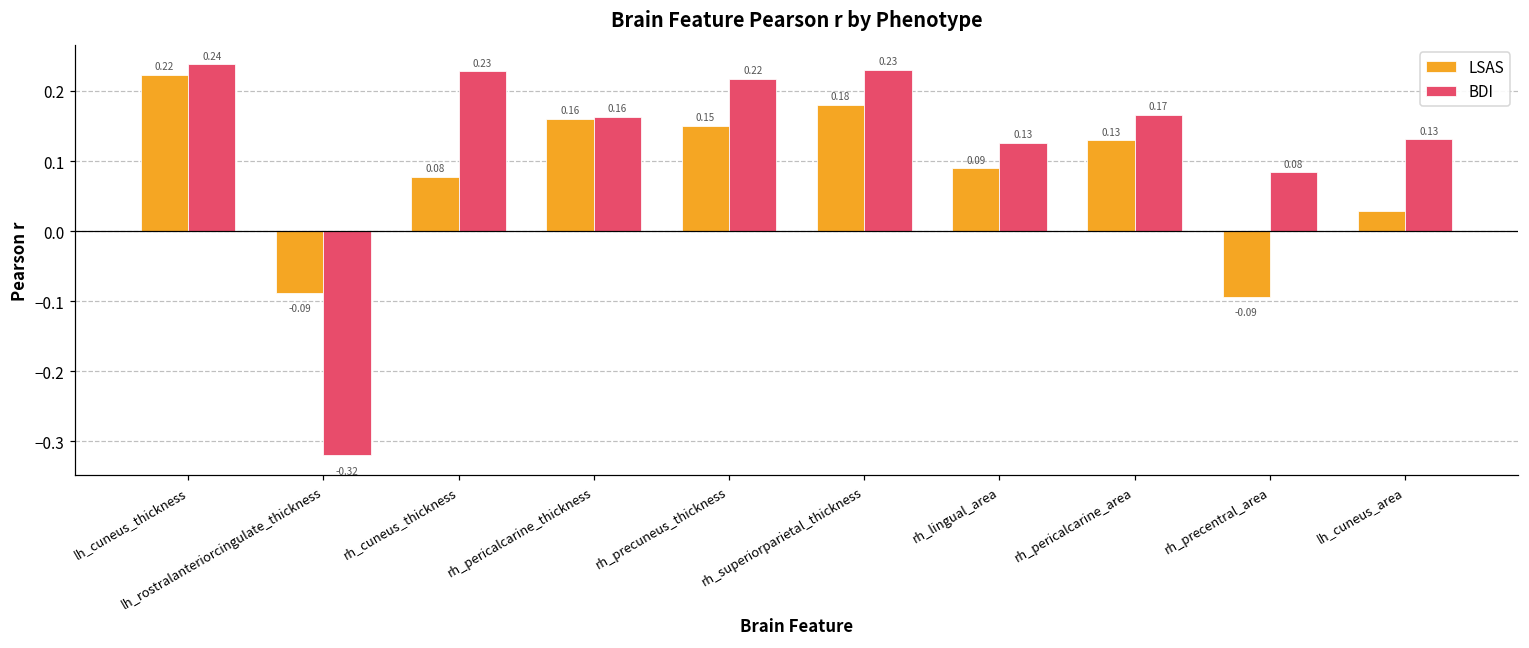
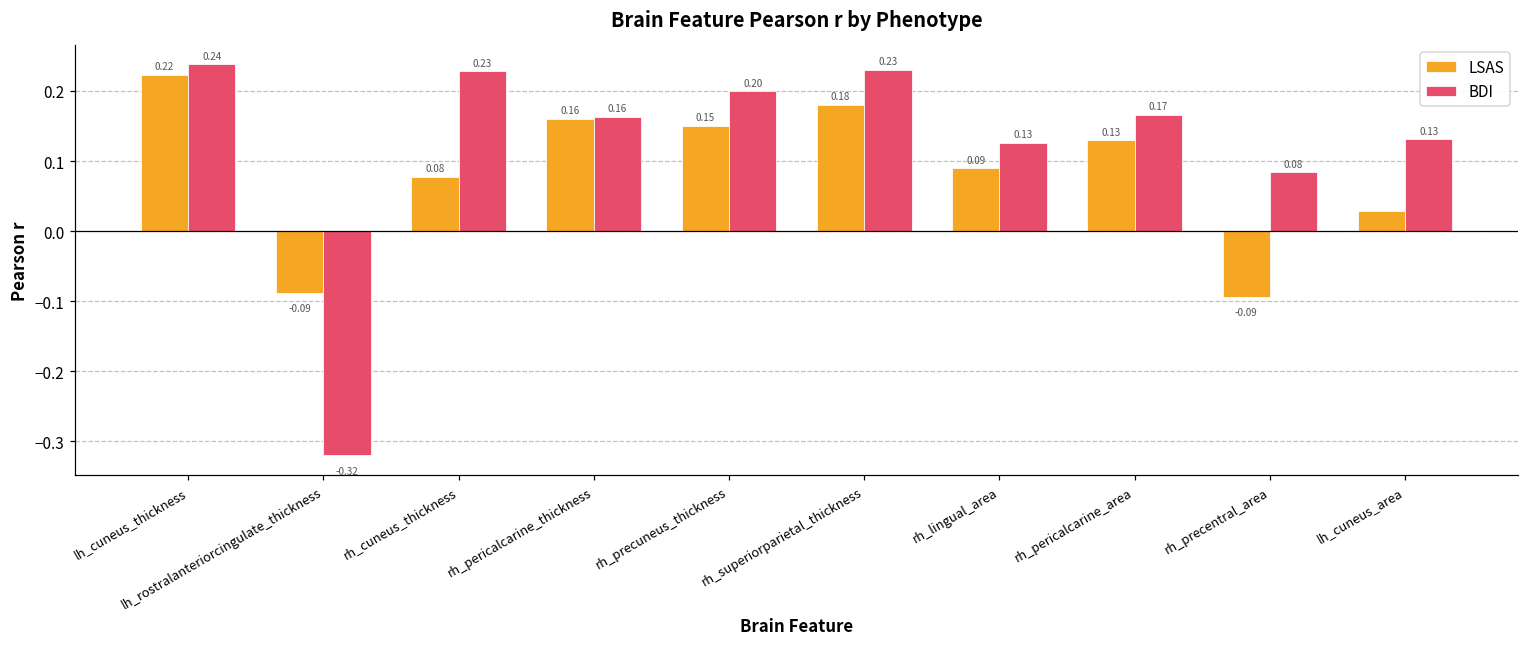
  {
    "LSAS": {
      "lh_cuneus_thickness": 0.22,
      "lh_rostralanteriorcingulate_thickness": -0.09,
      "rh_cuneus_thickness": 0.08,
      "rh_pericalcarine_thickness": 0.16,
      "rh_precuneus_thickness": 0.15,
      "rh_superiorparietal_thickness": 0.18,
      "rh_lingual_area": 0.09,
      "rh_pericalcarine_area": 0.13,
      "rh_precentral_area": -0.09
    },
    "BDI": {
      "lh_cuneus_thickness": 0.24,
      "lh_rostralanteriorcingulate_thickness": -0.32,
      "rh_cuneus_thickness": 0.23,
      "rh_pericalcarine_thickness": 0.16,
-     "rh_precuneus_thickness": 0.22,
+     "rh_precuneus_thickness": 0.20,
      "rh_superiorparietal_thickness": 0.23,
      "rh_lingual_area": 0.13,
      "rh_pericalcarine_area": 0.17,
      "rh_precentral_area": 0.08,
      "lh_cuneus_area": 0.13
    }
  }
